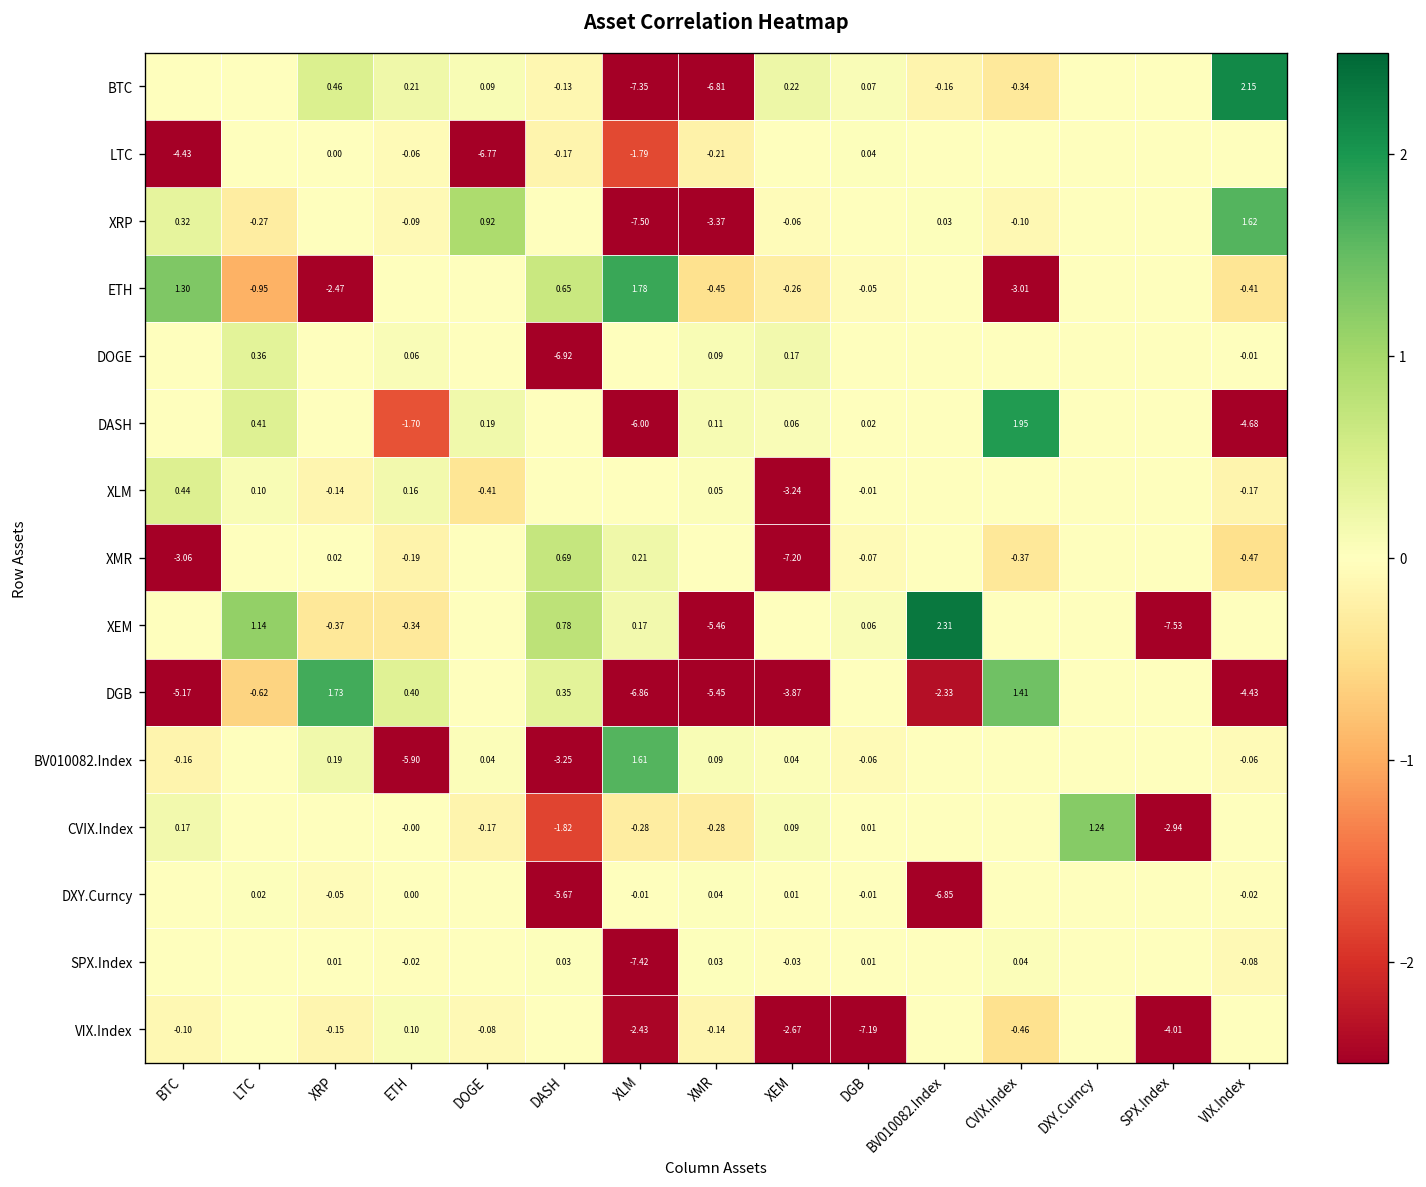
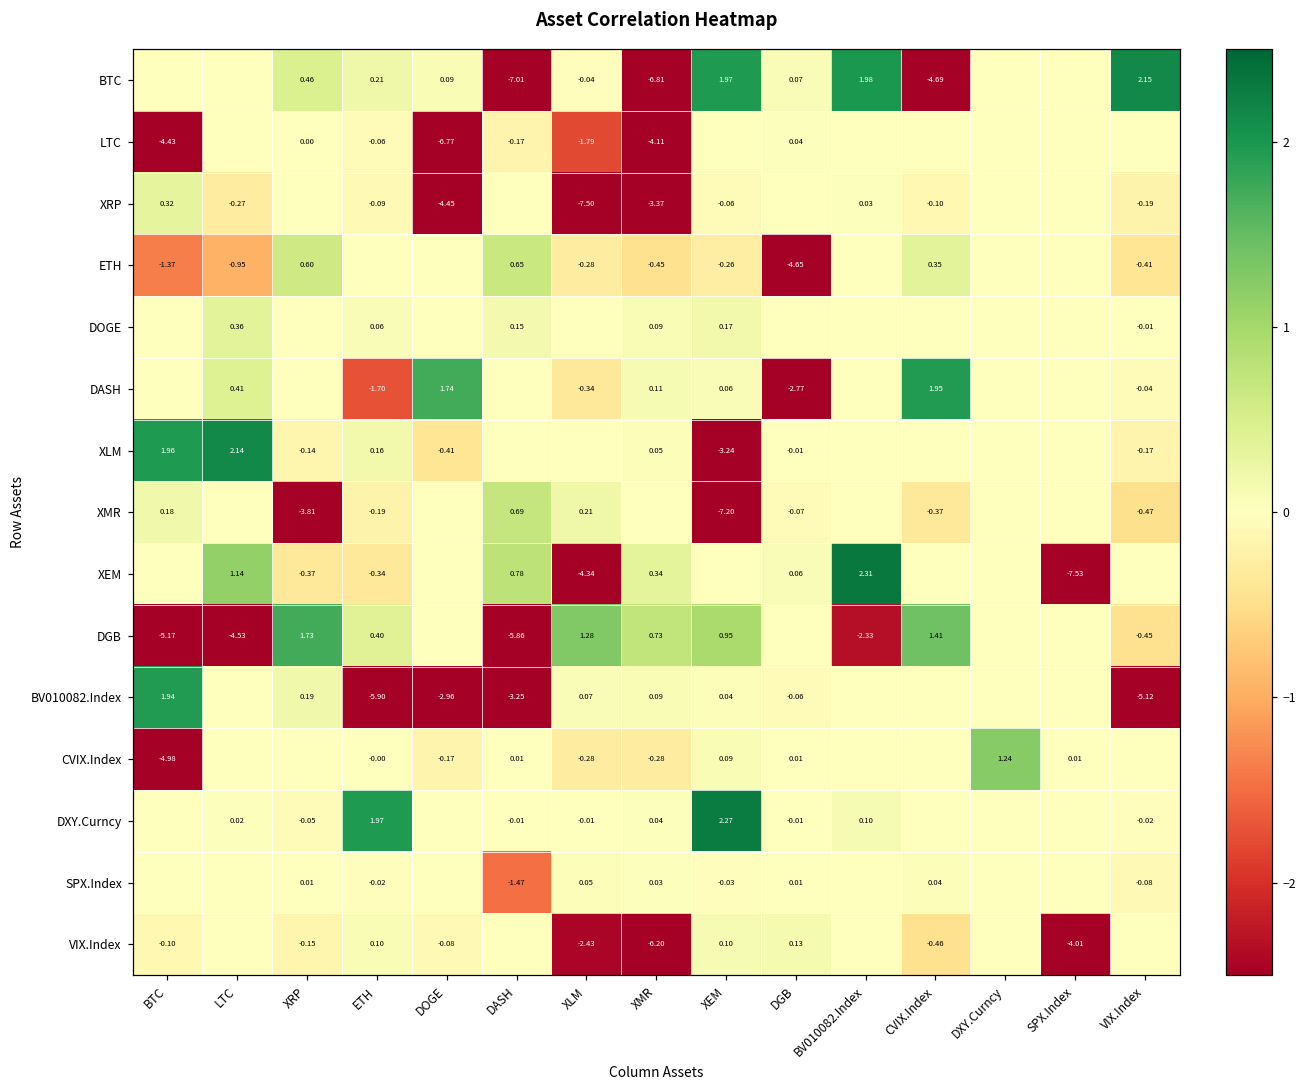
  {
    "BTC": {
      "XRP": 0.46,
      "ETH": 0.21,
      "DOGE": 0.09,
-     "DASH": -0.13,
-     "XLM": -7.35,
+     "DASH": -7.01,
+     "XLM": -0.04,
      "XMR": -6.81,
-     "XEM": 0.22,
+     "XEM": 1.97,
      "DGB": 0.07,
-     "BV010082.Index": -0.16,
-     "CVIX.Index": -0.34,
+     "BV010082.Index": 1.98,
+     "CVIX.Index": -4.69,
      "VIX.Index": 2.15
    },
    "LTC": {
      "BTC": -4.43,
      "XRP": 0.00,
      "ETH": -0.06,
      "DOGE": -6.77,
      "DASH": -0.17,
      "XLM": -1.79,
-     "XMR": -0.21,
+     "XMR": -4.11,
      "DGB": 0.04
    },
    "XRP": {
      "BTC": 0.32,
      "LTC": -0.27,
      "ETH": -0.09,
-     "DOGE": 0.92,
+     "DOGE": -4.45,
      "XLM": -7.50,
      "XMR": -3.37,
      "XEM": -0.06,
      "BV010082.Index": 0.03,
      "CVIX.Index": -0.10,
-     "VIX.Index": 1.62
+     "VIX.Index": -0.19
    },
    "ETH": {
-     "BTC": 1.30,
+     "BTC": -1.37,
      "LTC": -0.95,
-     "XRP": -2.47,
+     "XRP": 0.60,
      "DASH": 0.65,
-     "XLM": 1.78,
+     "XLM": -0.28,
      "XMR": -0.45,
      "XEM": -0.26,
-     "DGB": -0.05,
-     "CVIX.Index": -3.01,
+     "DGB": -4.65,
+     "CVIX.Index": 0.35,
      "VIX.Index": -0.41
    },
    "DOGE": {
      "LTC": 0.36,
      "ETH": 0.06,
-     "DASH": -6.92,
+     "DASH": 0.15,
      "XMR": 0.09,
      "XEM": 0.17,
      "VIX.Index": -0.01
    },
    "DASH": {
      "LTC": 0.41,
      "ETH": -1.70,
-     "DOGE": 0.19,
-     "XLM": -6.00,
+     "DOGE": 1.74,
+     "XLM": -0.34,
      "XMR": 0.11,
      "XEM": 0.06,
-     "DGB": 0.02,
+     "DGB": -2.77,
      "CVIX.Index": 1.95,
-     "VIX.Index": -4.68
+     "VIX.Index": -0.04
    },
    "XLM": {
-     "BTC": 0.44,
-     "LTC": 0.10,
+     "BTC": 1.96,
+     "LTC": 2.14,
      "XRP": -0.14,
      "ETH": 0.16,
      "DOGE": -0.41,
      "XMR": 0.05,
      "XEM": -3.24,
      "DGB": -0.01,
      "VIX.Index": -0.17
    },
    "XMR": {
-     "BTC": -3.06,
-     "XRP": 0.02,
+     "BTC": 0.18,
+     "XRP": -3.81,
      "ETH": -0.19,
      "DASH": 0.69,
      "XLM": 0.21,
      "XEM": -7.20,
      "DGB": -0.07,
      "CVIX.Index": -0.37,
      "VIX.Index": -0.47
    },
    "XEM": {
      "LTC": 1.14,
      "XRP": -0.37,
      "ETH": -0.34,
      "DASH": 0.78,
-     "XLM": 0.17,
-     "XMR": -5.46,
+     "XLM": -4.34,
+     "XMR": 0.34,
      "DGB": 0.06,
      "BV010082.Index": 2.31,
      "SPX.Index": -7.53
    },
    "DGB": {
      "BTC": -5.17,
-     "LTC": -0.62,
+     "LTC": -4.53,
      "XRP": 1.73,
      "ETH": 0.40,
-     "DASH": 0.35,
-     "XLM": -6.86,
-     "XMR": -5.45,
-     "XEM": -3.87,
+     "DASH": -5.86,
+     "XLM": 1.28,
+     "XMR": 0.73,
+     "XEM": 0.95,
      "BV010082.Index": -2.33,
      "CVIX.Index": 1.41,
-     "VIX.Index": -4.43
+     "VIX.Index": -0.45
    },
    "BV010082.Index": {
-     "BTC": -0.16,
+     "BTC": 1.94,
      "XRP": 0.19,
      "ETH": -5.90,
-     "DOGE": 0.04,
+     "DOGE": -2.96,
      "DASH": -3.25,
-     "XLM": 1.61,
+     "XLM": 0.07,
      "XMR": 0.09,
      "XEM": 0.04,
      "DGB": -0.06,
-     "VIX.Index": -0.06
+     "VIX.Index": -5.12
    },
    "CVIX.Index": {
-     "BTC": 0.17,
+     "BTC": -4.98,
      "ETH": -0.00,
      "DOGE": -0.17,
-     "DASH": -1.82,
+     "DASH": 0.01,
      "XLM": -0.28,
      "XMR": -0.28,
      "XEM": 0.09,
      "DGB": 0.01,
      "DXY.Curncy": 1.24,
-     "SPX.Index": -2.94
+     "SPX.Index": 0.01
    },
    "DXY.Curncy": {
      "LTC": 0.02,
      "XRP": -0.05,
-     "ETH": 0.00,
-     "DASH": -5.67,
+     "ETH": 1.97,
+     "DASH": -0.01,
      "XLM": -0.01,
      "XMR": 0.04,
-     "XEM": 0.01,
+     "XEM": 2.27,
      "DGB": -0.01,
-     "BV010082.Index": -6.85,
+     "BV010082.Index": 0.10,
      "VIX.Index": -0.02
    },
    "SPX.Index": {
      "XRP": 0.01,
      "ETH": -0.02,
-     "DASH": 0.03,
-     "XLM": -7.42,
+     "DASH": -1.47,
+     "XLM": 0.05,
      "XMR": 0.03,
      "XEM": -0.03,
      "DGB": 0.01,
      "CVIX.Index": 0.04,
      "VIX.Index": -0.08
    },
    "VIX.Index": {
      "BTC": -0.10,
      "XRP": -0.15,
      "ETH": 0.10,
      "DOGE": -0.08,
      "XLM": -2.43,
-     "XMR": -0.14,
-     "XEM": -2.67,
-     "DGB": -7.19,
+     "XMR": -6.20,
+     "XEM": 0.10,
+     "DGB": 0.13,
      "CVIX.Index": -0.46,
      "SPX.Index": -4.01
    }
  }
